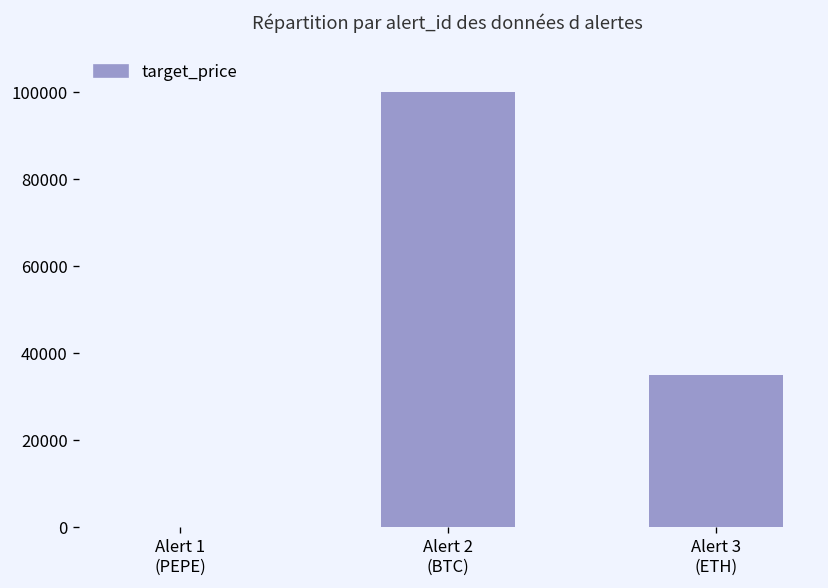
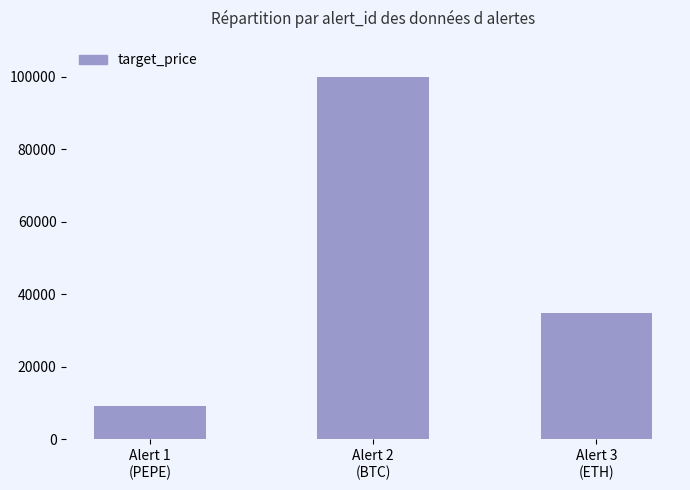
  {
-   "Alert 1 (PEPE)": 0,
+   "Alert 1 (PEPE)": 9000,
    "Alert 2 (BTC)": 100000,
    "Alert 3 (ETH)": 35000
  }
